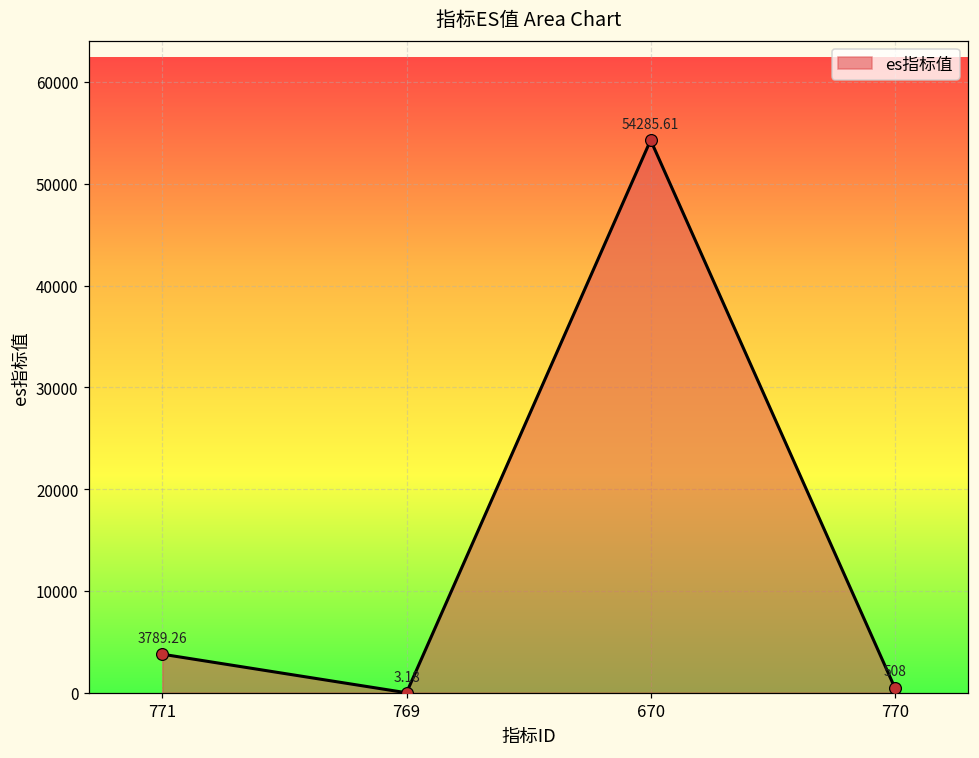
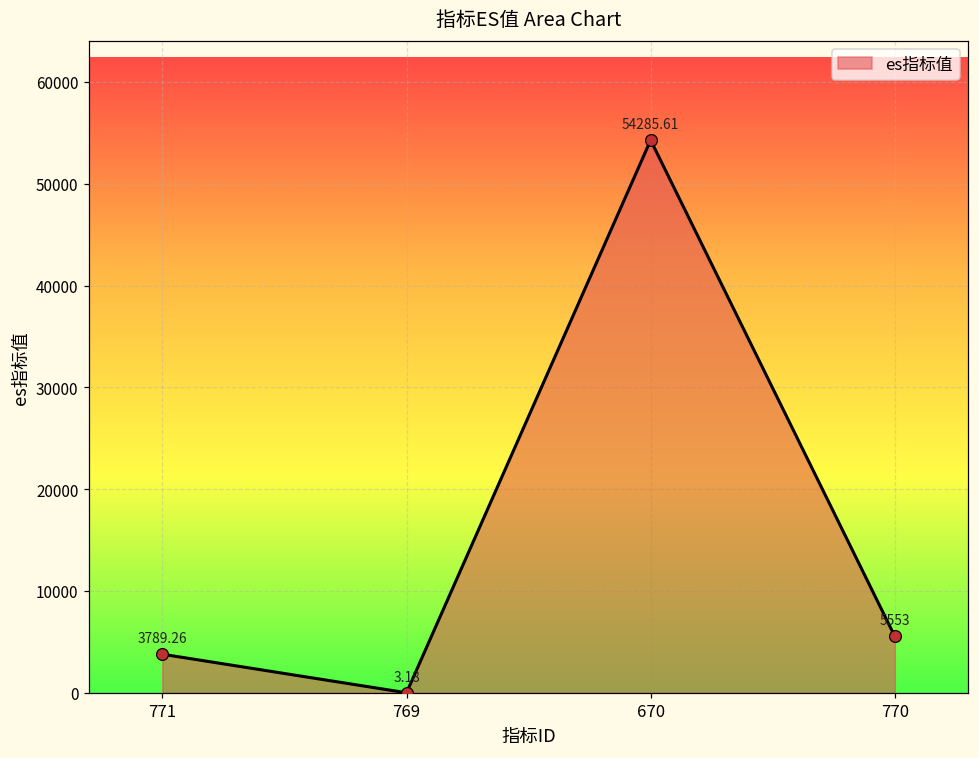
  {
    "771": 3789.26,
    "769": 3.18,
    "670": 54285.61,
-   "770": 508
+   "770": 5553
  }
